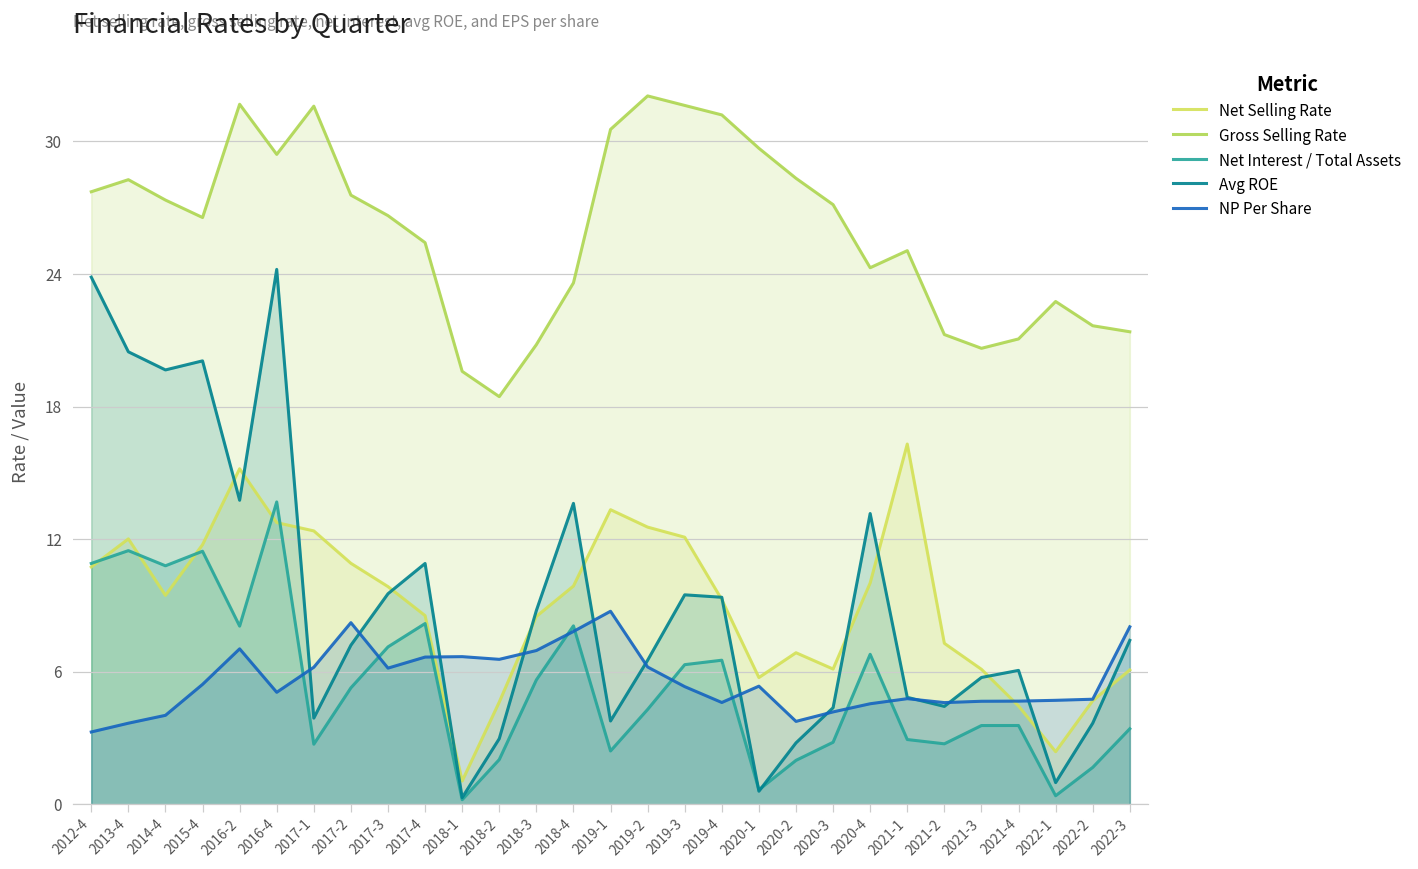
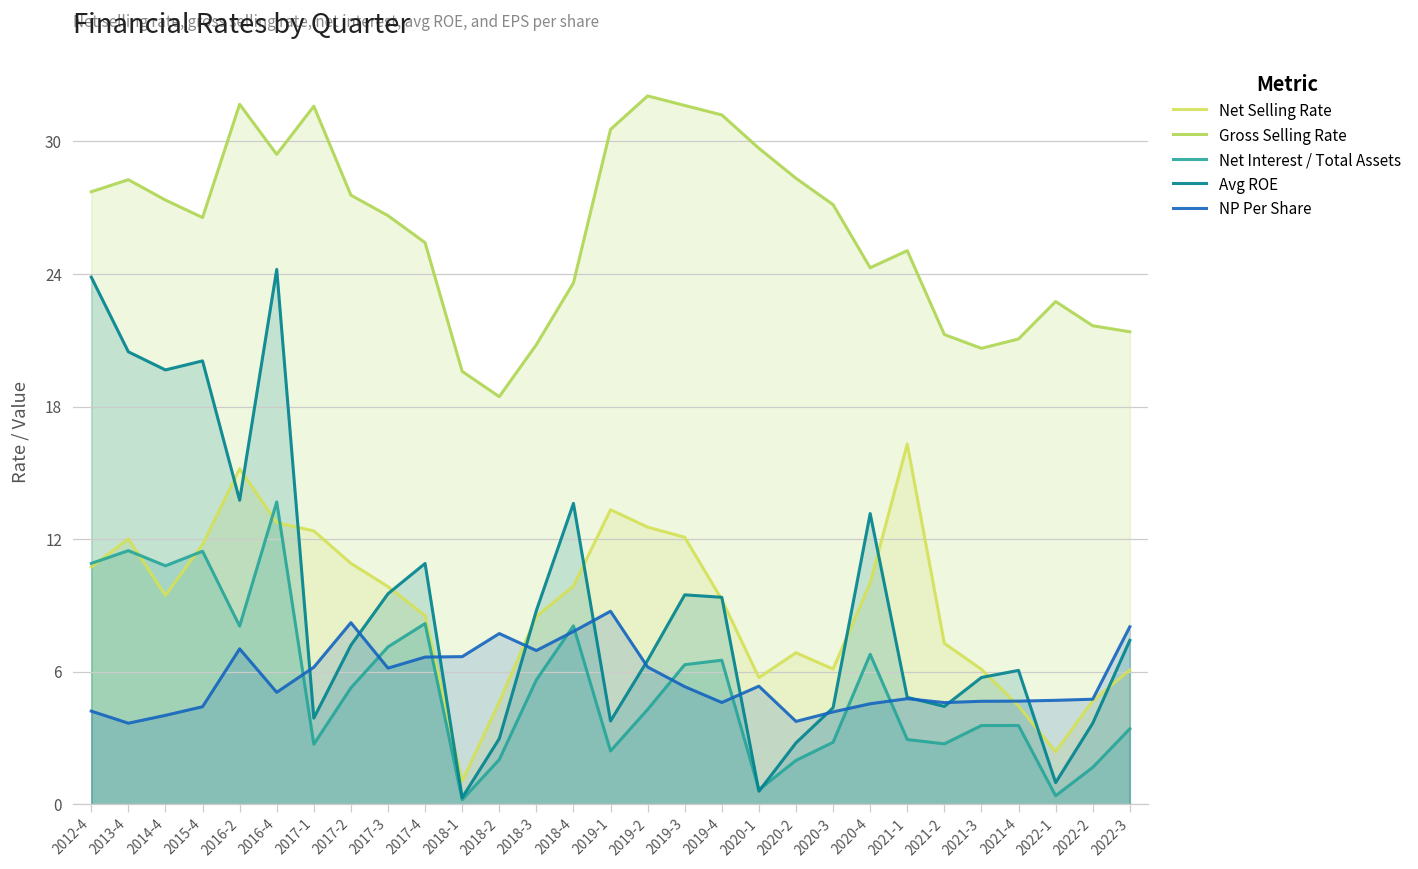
  {
    "NP Per Share": {
-     "2012-4": 3.3,
+     "2012-4": 4.2,
      "2013-4": 3.7,
      "2014-4": 4.0,
-     "2015-4": 5.4,
+     "2015-4": 4.4,
      "2016-2": 7.0,
      "2016-4": 5.1,
      "2017-1": 6.2,
      "2017-2": 8.2,
      "2017-3": 6.2,
      "2017-4": 6.7,
      "2018-1": 6.7,
-     "2018-2": 6.6,
+     "2018-2": 7.7,
      "2018-3": 7.0,
      "2018-4": 7.8,
      "2019-1": 8.7,
      "2019-2": 6.2,
      "2019-3": 5.3,
      "2019-4": 4.6,
      "2020-1": 5.3,
      "2020-2": 3.8,
      "2020-3": 4.2,
      "2020-4": 4.6,
      "2021-2": 4.6,
      "2021-3": 4.7,
      "2021-4": 4.7,
      "2022-1": 4.7,
      "2022-3": 8.0
    }
  }
